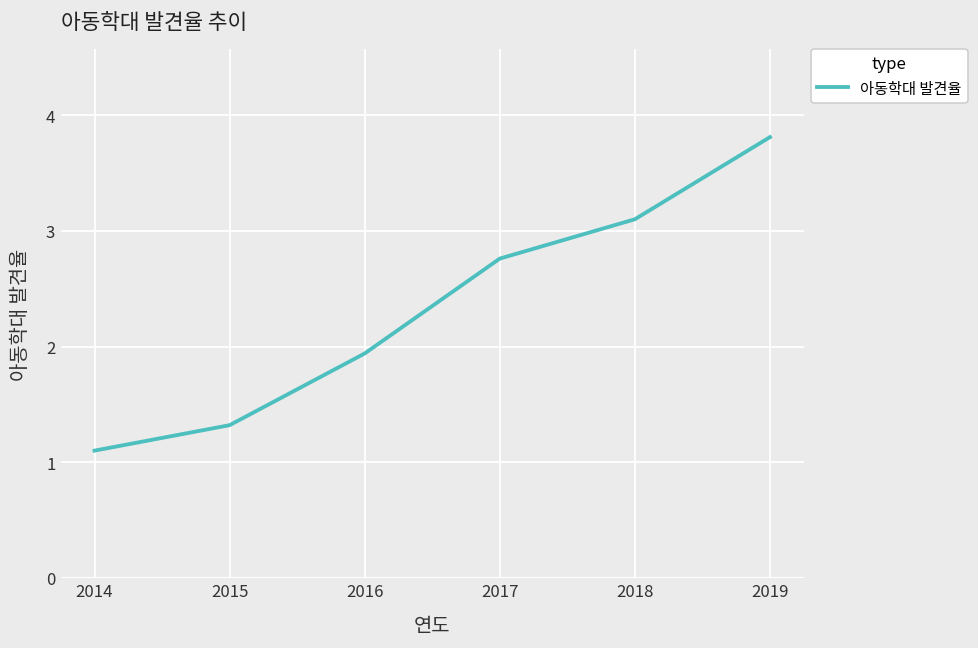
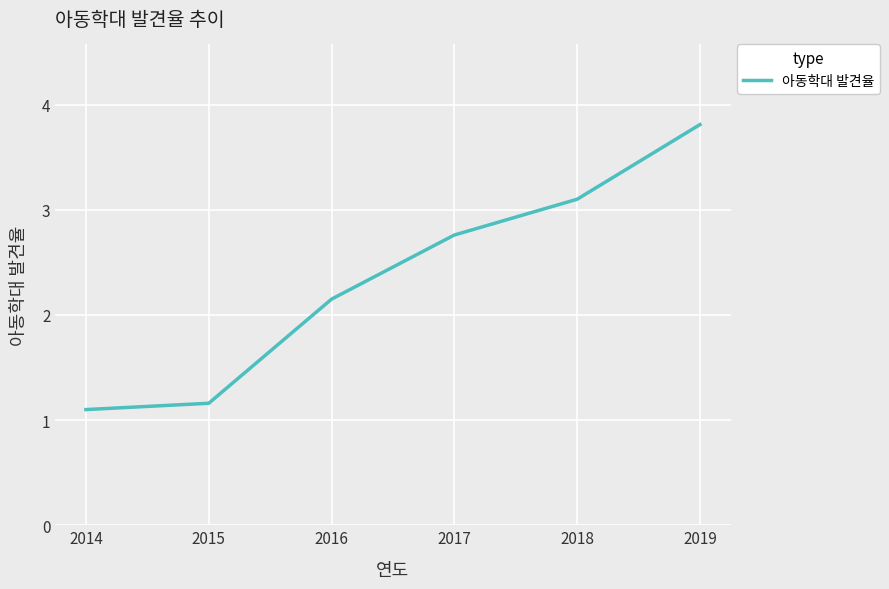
  {
    "2014": 1.10,
-   "2015": 1.32,
-   "2016": 1.94,
+   "2015": 1.16,
+   "2016": 2.15,
    "2017": 2.76,
    "2018": 3.10,
    "2019": 3.81
  }
